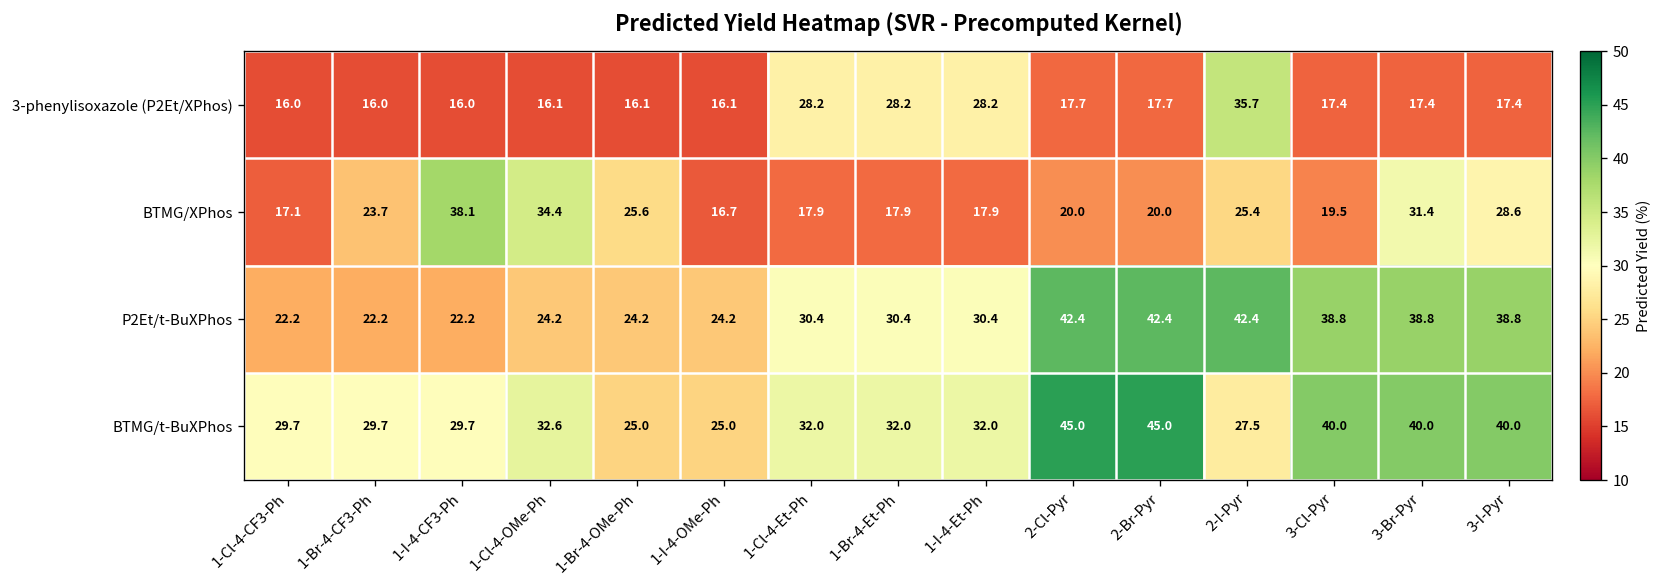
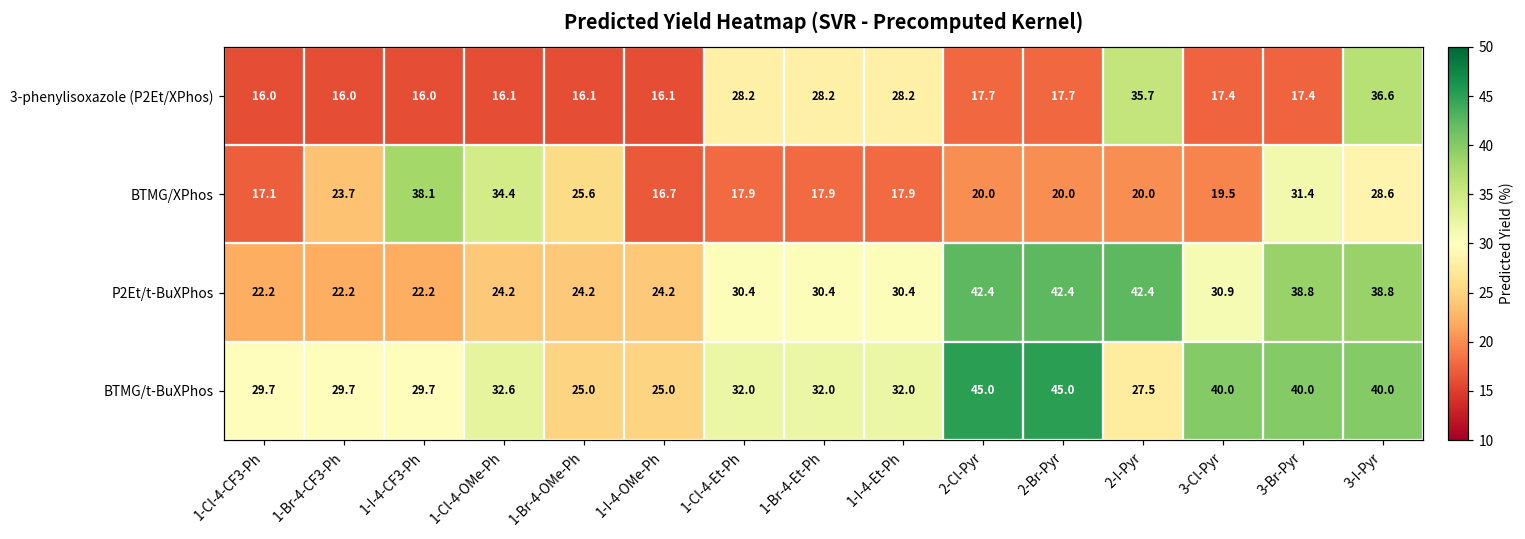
  {
    "3-phenylisoxazole (P2Et/XPhos)": {
      "1-Cl-4-CF3-Ph": 16.0,
      "1-Br-4-CF3-Ph": 16.0,
      "1-I-4-CF3-Ph": 16.0,
      "1-Cl-4-OMe-Ph": 16.1,
      "1-Br-4-OMe-Ph": 16.1,
      "1-I-4-OMe-Ph": 16.1,
      "1-Cl-4-Et-Ph": 28.2,
      "1-Br-4-Et-Ph": 28.2,
      "1-I-4-Et-Ph": 28.2,
      "2-Cl-Pyr": 17.7,
      "2-Br-Pyr": 17.7,
      "2-I-Pyr": 35.7,
      "3-Cl-Pyr": 17.4,
      "3-Br-Pyr": 17.4,
-     "3-I-Pyr": 17.4
+     "3-I-Pyr": 36.6
    },
    "BTMG/XPhos": {
      "1-Cl-4-CF3-Ph": 17.1,
      "1-Br-4-CF3-Ph": 23.7,
      "1-I-4-CF3-Ph": 38.1,
      "1-Cl-4-OMe-Ph": 34.4,
      "1-Br-4-OMe-Ph": 25.6,
      "1-I-4-OMe-Ph": 16.7,
      "1-Cl-4-Et-Ph": 17.9,
      "1-Br-4-Et-Ph": 17.9,
      "1-I-4-Et-Ph": 17.9,
      "2-Cl-Pyr": 20.0,
      "2-Br-Pyr": 20.0,
-     "2-I-Pyr": 25.4,
+     "2-I-Pyr": 20.0,
      "3-Cl-Pyr": 19.5,
      "3-Br-Pyr": 31.4,
      "3-I-Pyr": 28.6
    },
    "P2Et/t-BuXPhos": {
      "1-Cl-4-CF3-Ph": 22.2,
      "1-Br-4-CF3-Ph": 22.2,
      "1-I-4-CF3-Ph": 22.2,
      "1-Cl-4-OMe-Ph": 24.2,
      "1-Br-4-OMe-Ph": 24.2,
      "1-I-4-OMe-Ph": 24.2,
      "1-Cl-4-Et-Ph": 30.4,
      "1-Br-4-Et-Ph": 30.4,
      "1-I-4-Et-Ph": 30.4,
      "2-Cl-Pyr": 42.4,
      "2-Br-Pyr": 42.4,
      "2-I-Pyr": 42.4,
-     "3-Cl-Pyr": 38.8,
+     "3-Cl-Pyr": 30.9,
      "3-Br-Pyr": 38.8,
      "3-I-Pyr": 38.8
    },
    "BTMG/t-BuXPhos": {
      "1-Cl-4-CF3-Ph": 29.7,
      "1-Br-4-CF3-Ph": 29.7,
      "1-I-4-CF3-Ph": 29.7,
      "1-Cl-4-OMe-Ph": 32.6,
      "1-Br-4-OMe-Ph": 25.0,
      "1-I-4-OMe-Ph": 25.0,
      "1-Cl-4-Et-Ph": 32.0,
      "1-Br-4-Et-Ph": 32.0,
      "1-I-4-Et-Ph": 32.0,
      "2-Cl-Pyr": 45.0,
      "2-Br-Pyr": 45.0,
      "2-I-Pyr": 27.5,
      "3-Cl-Pyr": 40.0,
      "3-Br-Pyr": 40.0,
      "3-I-Pyr": 40.0
    }
  }
